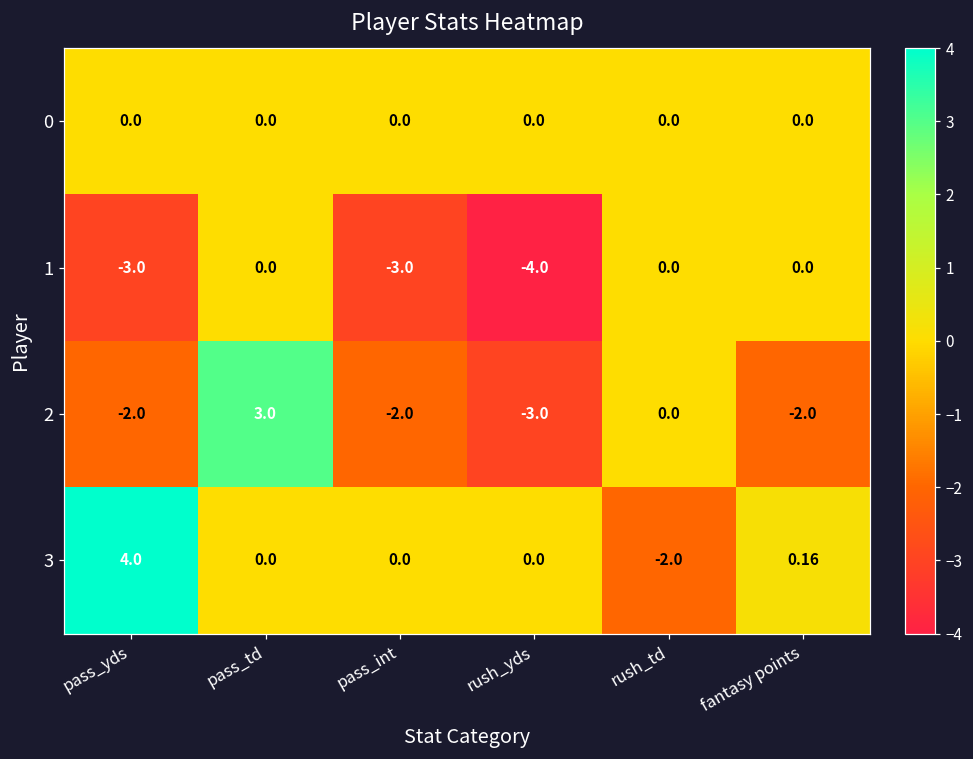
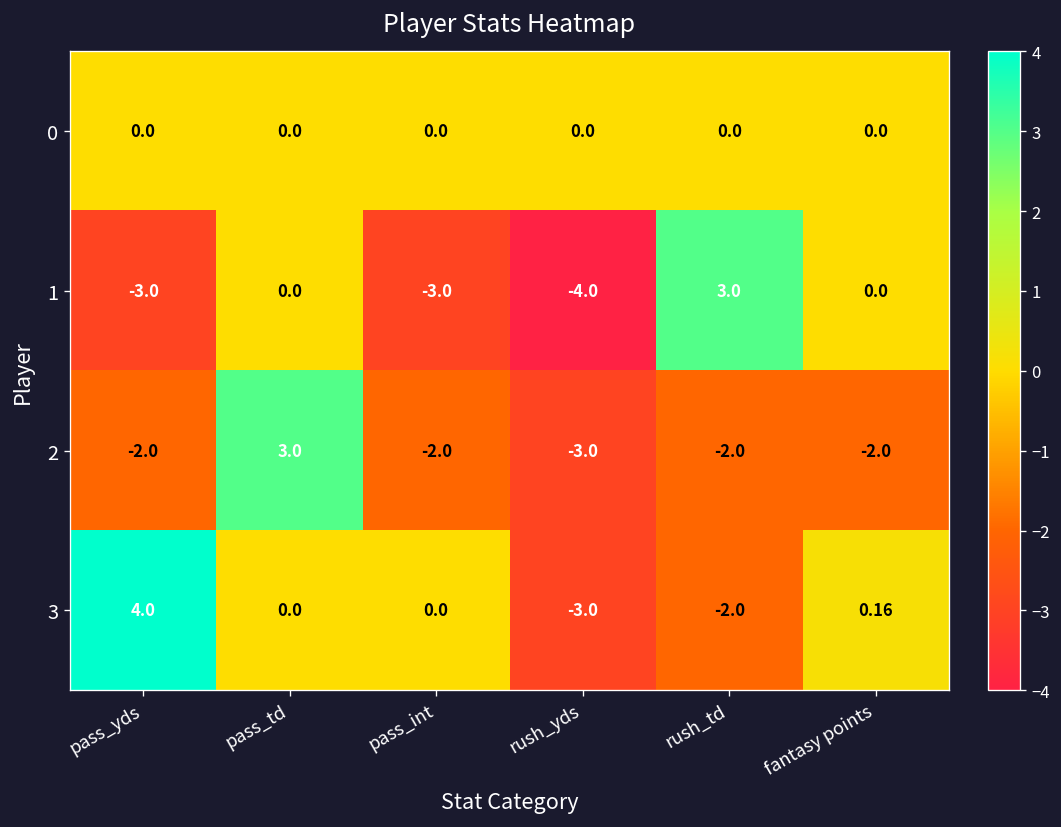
  {
    "0": {
      "pass_yds": 0.0,
      "pass_td": 0.0,
      "pass_int": 0.0,
      "rush_yds": 0.0,
      "rush_td": 0.0,
      "fantasy points": 0.0
    },
    "1": {
      "pass_yds": -3.0,
      "pass_td": 0.0,
      "pass_int": -3.0,
      "rush_yds": -4.0,
-     "rush_td": 0.0,
+     "rush_td": 3.0,
      "fantasy points": 0.0
    },
    "2": {
      "pass_yds": -2.0,
      "pass_td": 3.0,
      "pass_int": -2.0,
      "rush_yds": -3.0,
-     "rush_td": 0.0,
+     "rush_td": -2.0,
      "fantasy points": -2.0
    },
    "3": {
      "pass_yds": 4.0,
      "pass_td": 0.0,
      "pass_int": 0.0,
-     "rush_yds": 0.0,
+     "rush_yds": -3.0,
      "rush_td": -2.0,
      "fantasy points": 0.16
    }
  }
